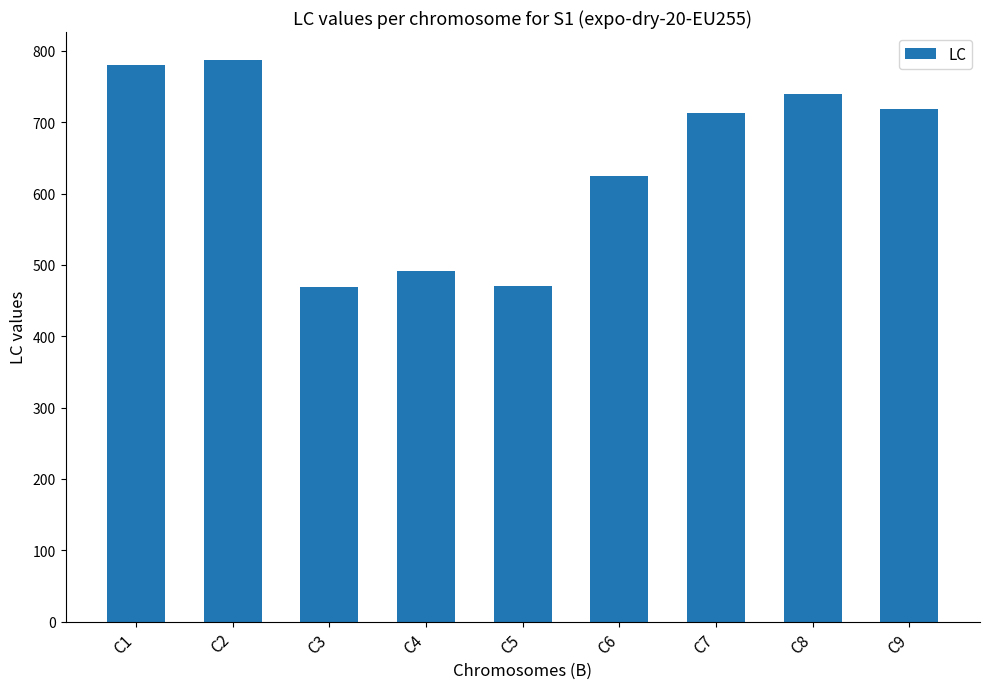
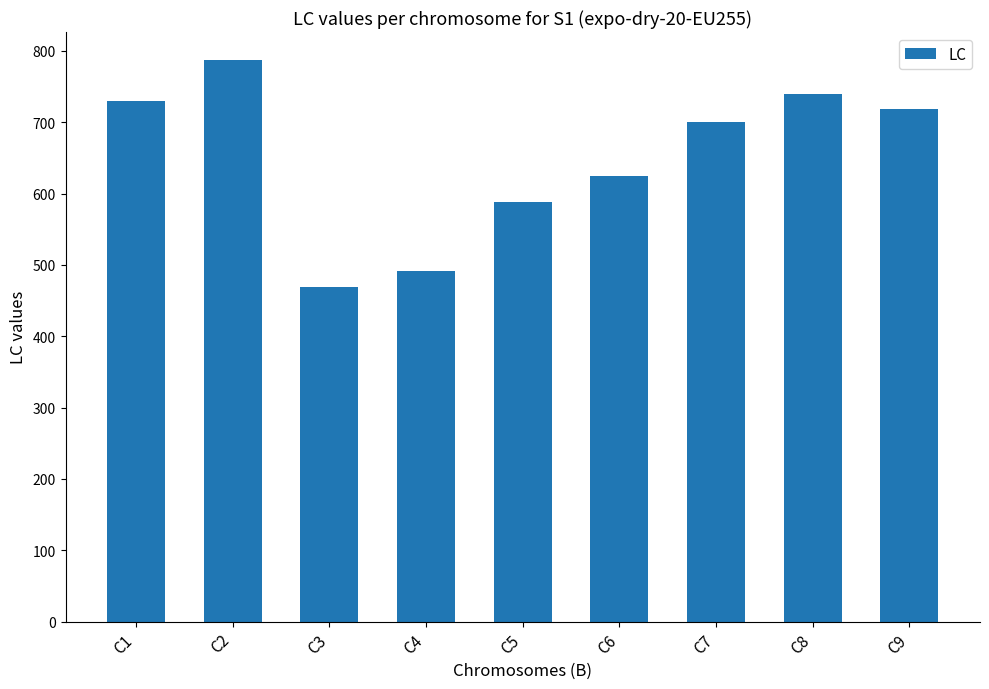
  {
-   "C1": 780,
+   "C1": 730,
    "C2": 790,
    "C3": 470,
    "C4": 490,
-   "C5": 470,
+   "C5": 590,
    "C6": 620,
-   "C7": 710,
+   "C7": 700,
    "C8": 740,
    "C9": 720
  }
